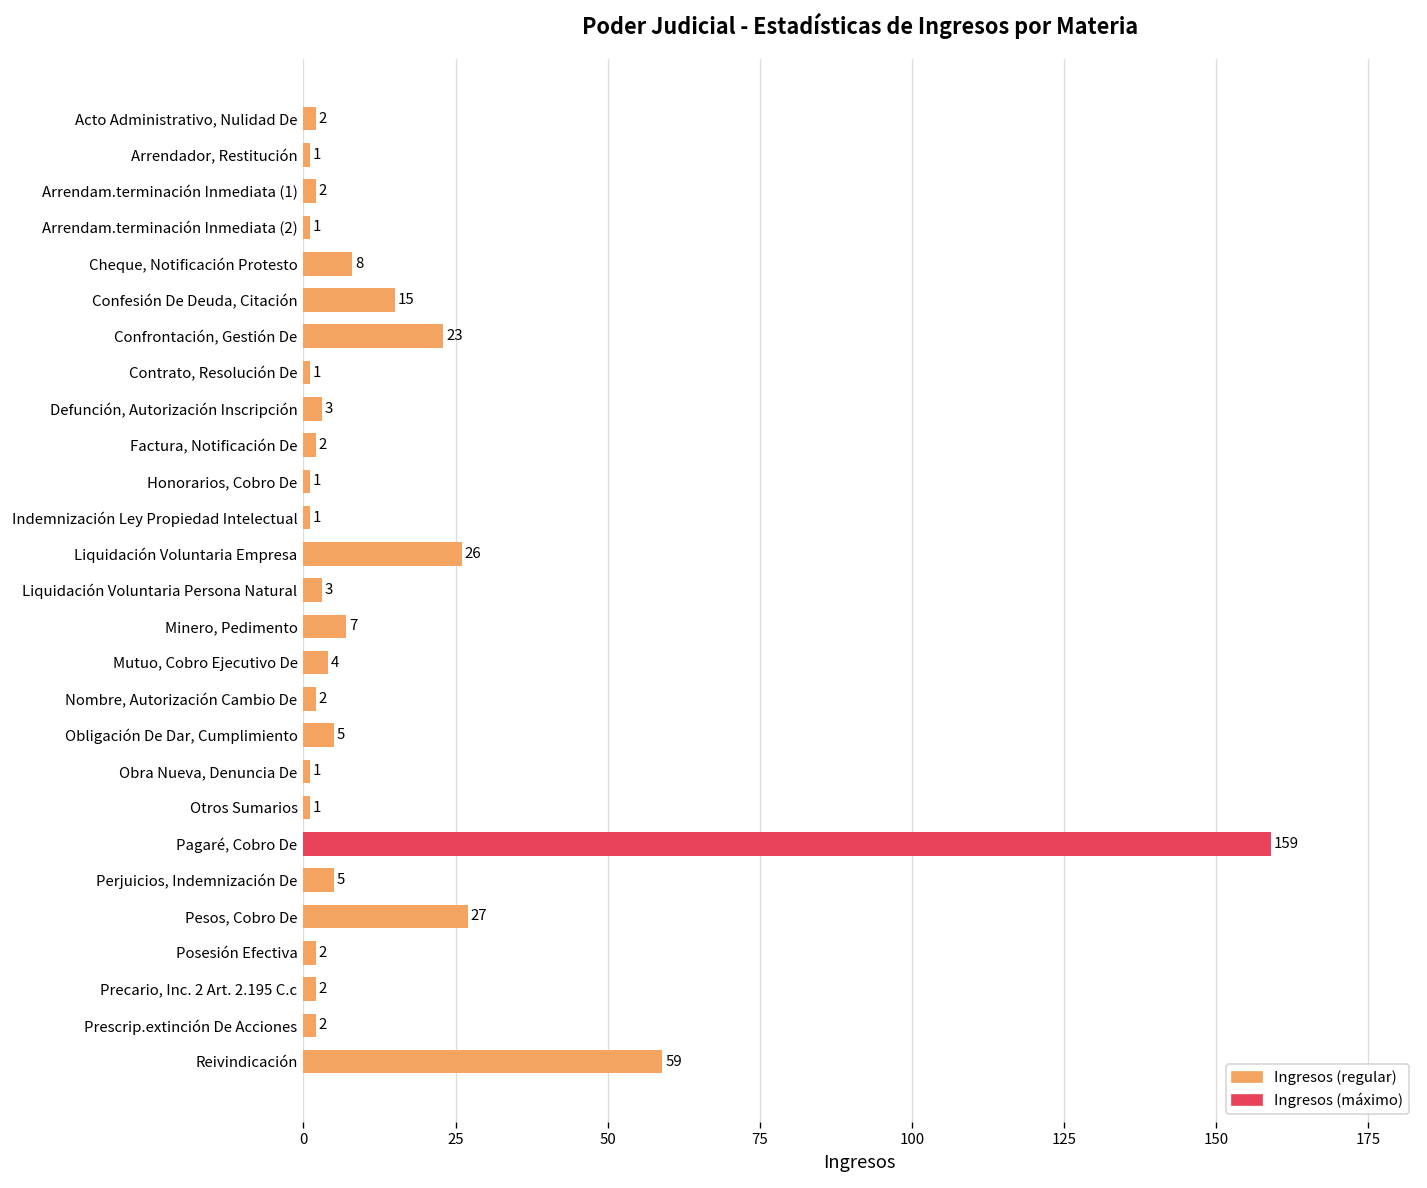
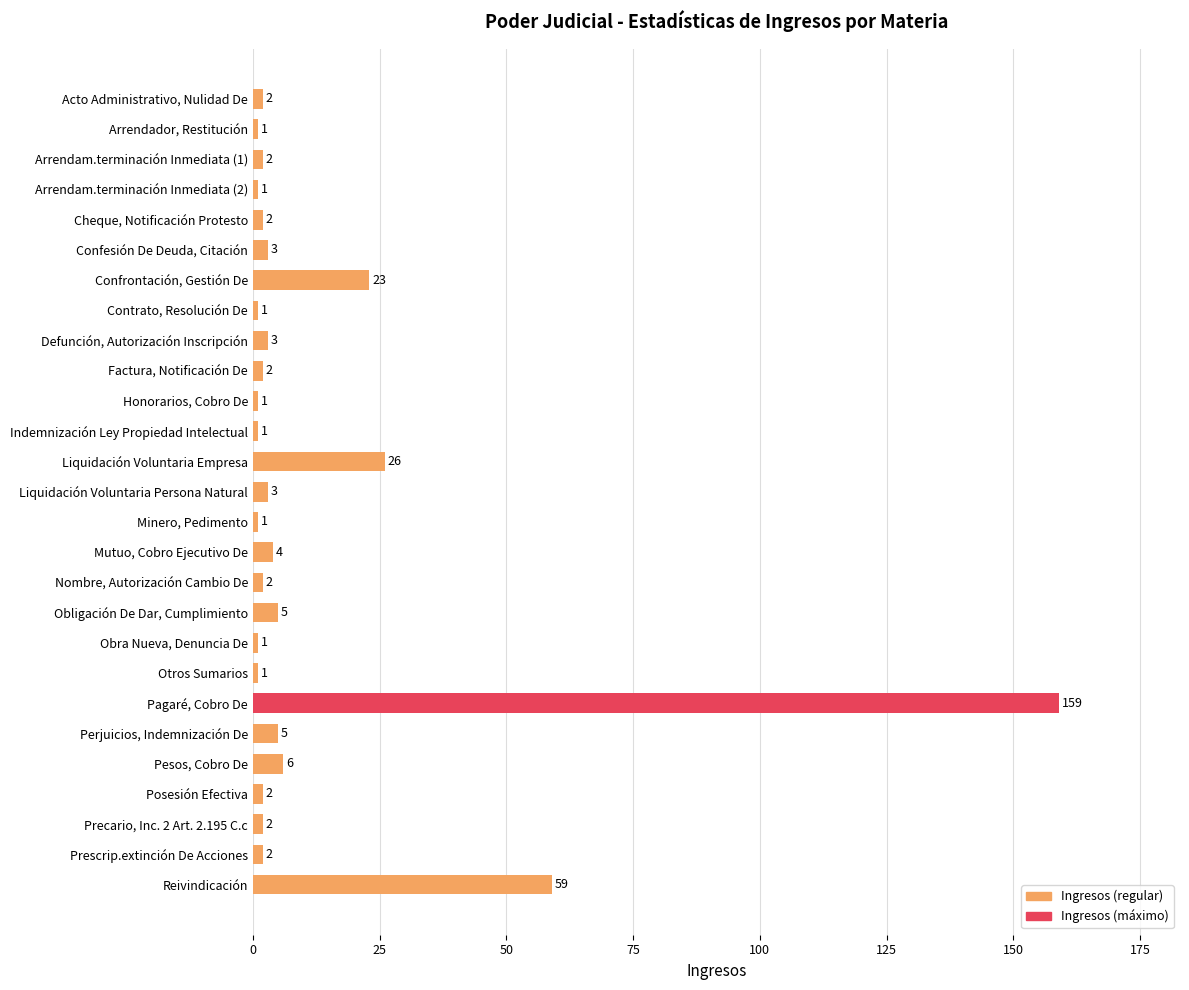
  {
    "Acto Administrativo, Nulidad De": 2,
    "Arrendador, Restitución": 1,
    "Arrendam.terminación Inmediata (1)": 2,
    "Arrendam.terminación Inmediata (2)": 1,
-   "Cheque, Notificación Protesto": 8,
-   "Confesión De Deuda, Citación": 15,
+   "Cheque, Notificación Protesto": 2,
+   "Confesión De Deuda, Citación": 3,
    "Confrontación, Gestión De": 23,
    "Contrato, Resolución De": 1,
    "Defunción, Autorización Inscripción": 3,
    "Factura, Notificación De": 2,
    "Honorarios, Cobro De": 1,
    "Indemnización Ley Propiedad Intelectual": 1,
    "Liquidación Voluntaria Empresa": 26,
    "Liquidación Voluntaria Persona Natural": 3,
-   "Minero, Pedimento": 7,
+   "Minero, Pedimento": 1,
    "Mutuo, Cobro Ejecutivo De": 4,
    "Nombre, Autorización Cambio De": 2,
    "Obligación De Dar, Cumplimiento": 5,
    "Obra Nueva, Denuncia De": 1,
    "Otros Sumarios": 1,
    "Pagaré, Cobro De": 159,
    "Perjuicios, Indemnización De": 5,
-   "Pesos, Cobro De": 27,
+   "Pesos, Cobro De": 6,
    "Posesión Efectiva": 2,
    "Precario, Inc. 2 Art. 2.195 C.c": 2,
    "Prescrip.extinción De Acciones": 2,
    "Reivindicación": 59
  }
